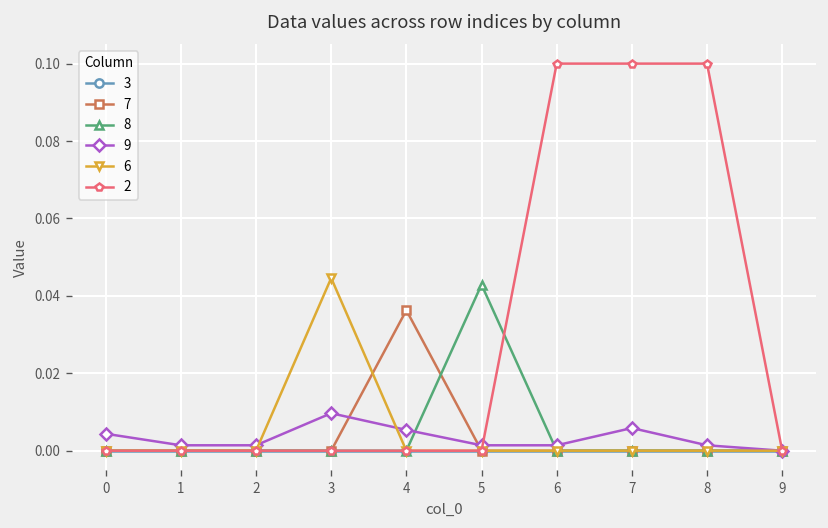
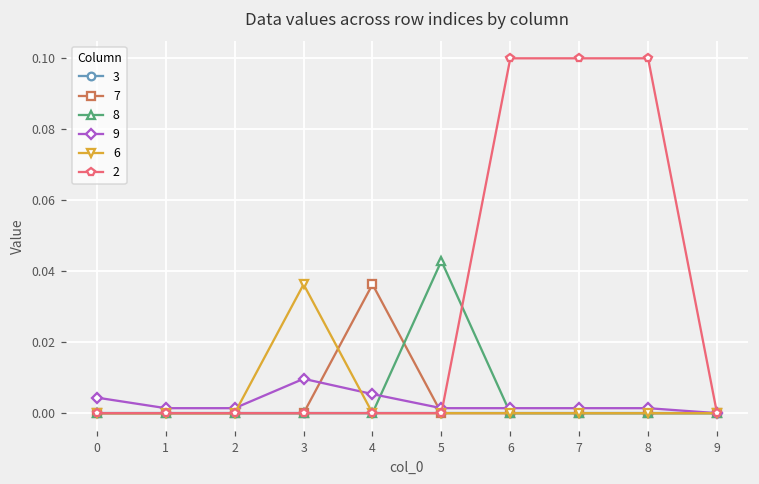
  {
    "8": {
      "5": 0.043
    },
    "9": {
      "0": 0.004,
      "1": 0.001,
      "2": 0.001,
      "3": 0.010,
      "4": 0.005,
      "5": 0.001,
      "6": 0.001,
-     "7": 0.006,
+     "7": 0.001,
      "8": 0.001
    },
    "6": {
-     "3": 0.045
+     "3": 0.036
    }
  }
